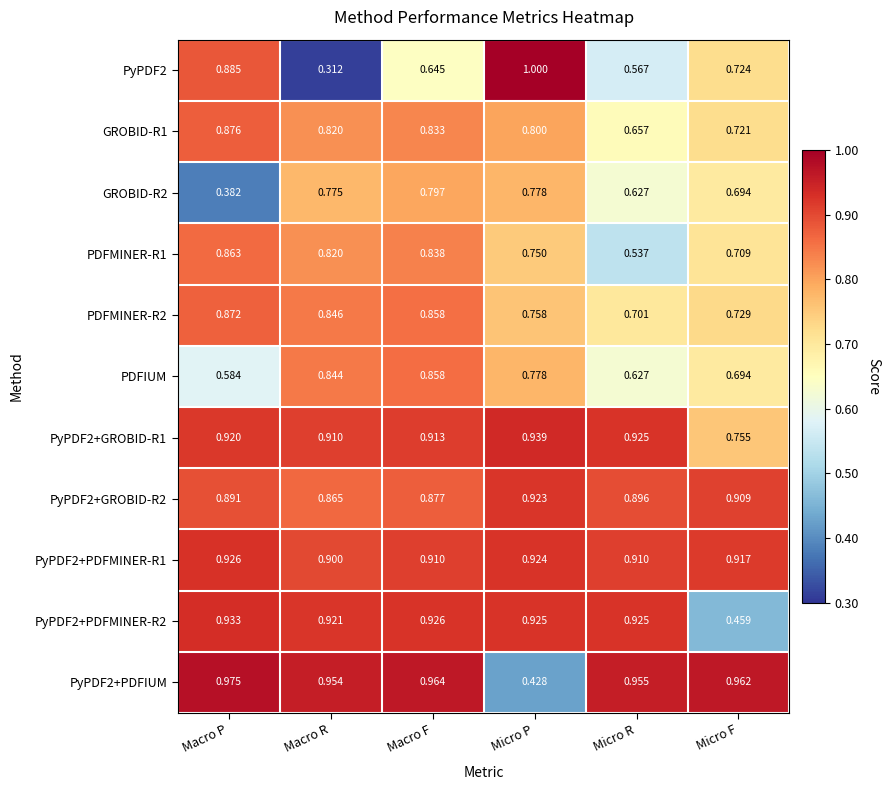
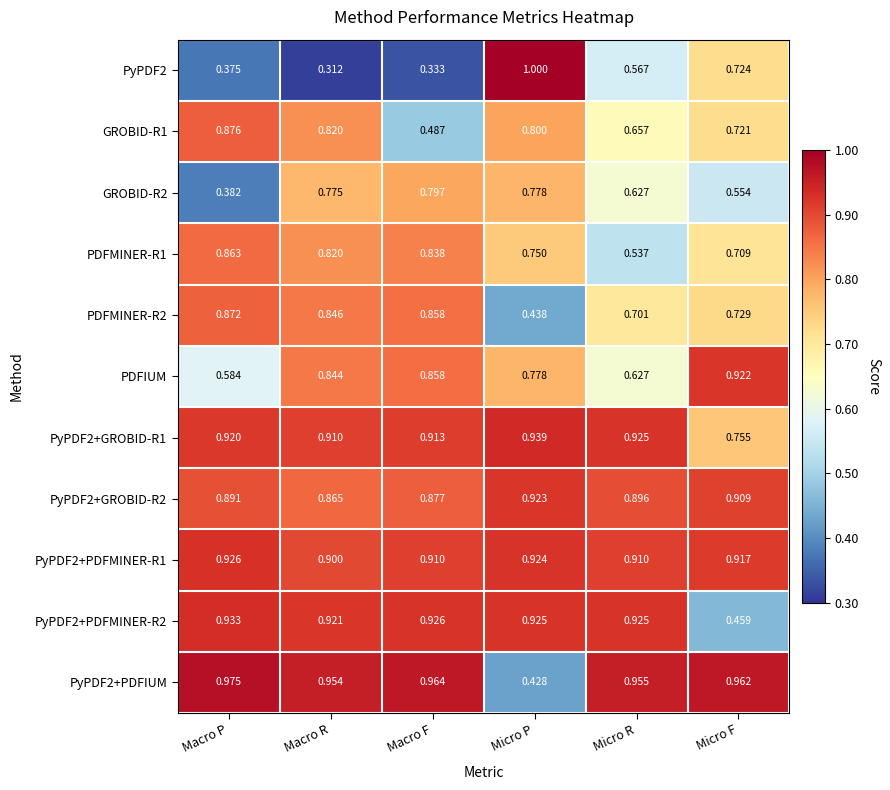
  {
    "PyPDF2": {
-     "Macro P": 0.885,
+     "Macro P": 0.375,
      "Macro R": 0.312,
-     "Macro F": 0.645,
+     "Macro F": 0.333,
      "Micro P": 1.000,
      "Micro R": 0.567,
      "Micro F": 0.724
    },
    "GROBID-R1": {
      "Macro P": 0.876,
      "Macro R": 0.820,
-     "Macro F": 0.833,
+     "Macro F": 0.487,
      "Micro P": 0.800,
      "Micro R": 0.657,
      "Micro F": 0.721
    },
    "GROBID-R2": {
      "Macro P": 0.382,
      "Macro R": 0.775,
      "Macro F": 0.797,
      "Micro P": 0.778,
      "Micro R": 0.627,
-     "Micro F": 0.694
+     "Micro F": 0.554
    },
    "PDFMINER-R1": {
      "Macro P": 0.863,
      "Macro R": 0.820,
      "Macro F": 0.838,
      "Micro P": 0.750,
      "Micro R": 0.537,
      "Micro F": 0.709
    },
    "PDFMINER-R2": {
      "Macro P": 0.872,
      "Macro R": 0.846,
      "Macro F": 0.858,
-     "Micro P": 0.758,
+     "Micro P": 0.438,
      "Micro R": 0.701,
      "Micro F": 0.729
    },
    "PDFIUM": {
      "Macro P": 0.584,
      "Macro R": 0.844,
      "Macro F": 0.858,
      "Micro P": 0.778,
      "Micro R": 0.627,
-     "Micro F": 0.694
+     "Micro F": 0.922
    },
    "PyPDF2+GROBID-R1": {
      "Macro P": 0.920,
      "Macro R": 0.910,
      "Macro F": 0.913,
      "Micro P": 0.939,
      "Micro R": 0.925,
      "Micro F": 0.755
    },
    "PyPDF2+GROBID-R2": {
      "Macro P": 0.891,
      "Macro R": 0.865,
      "Macro F": 0.877,
      "Micro P": 0.923,
      "Micro R": 0.896,
      "Micro F": 0.909
    },
    "PyPDF2+PDFMINER-R1": {
      "Macro P": 0.926,
      "Macro R": 0.900,
      "Macro F": 0.910,
      "Micro P": 0.924,
      "Micro R": 0.910,
      "Micro F": 0.917
    },
    "PyPDF2+PDFMINER-R2": {
      "Macro P": 0.933,
      "Macro R": 0.921,
      "Macro F": 0.926,
      "Micro P": 0.925,
      "Micro R": 0.925,
      "Micro F": 0.459
    },
    "PyPDF2+PDFIUM": {
      "Macro P": 0.975,
      "Macro R": 0.954,
      "Macro F": 0.964,
      "Micro P": 0.428,
      "Micro R": 0.955,
      "Micro F": 0.962
    }
  }
